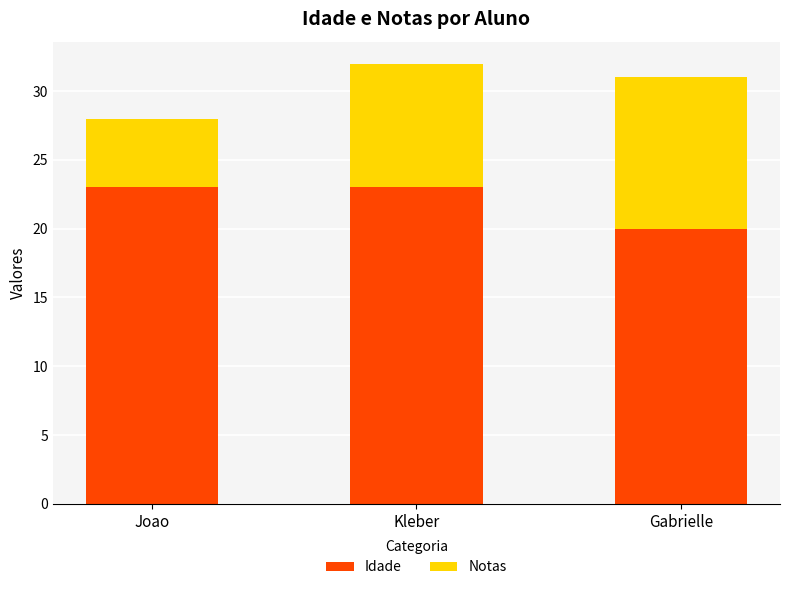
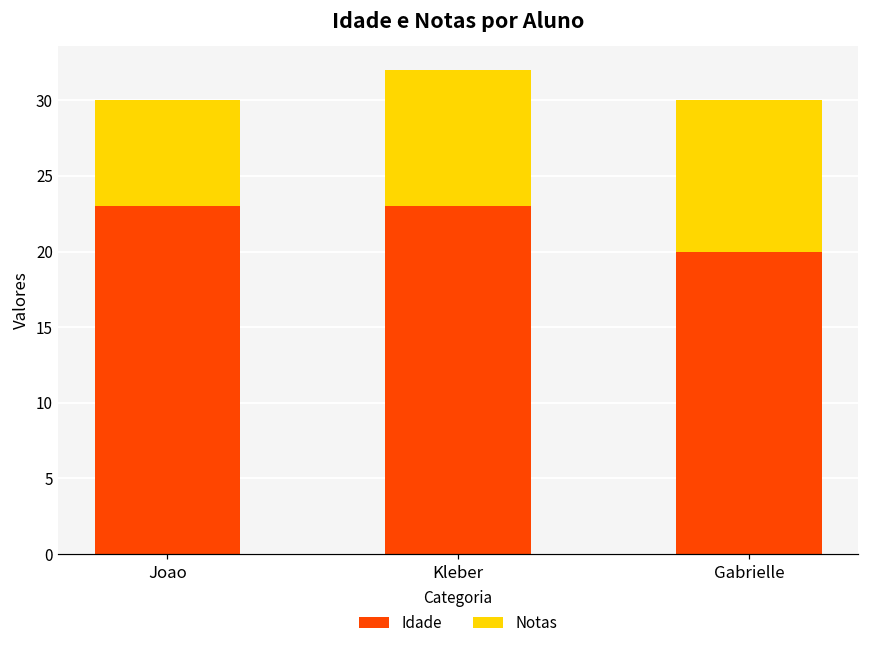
  {
    "Idade": {
      "Joao": 23,
      "Kleber": 23,
      "Gabrielle": 20
    },
    "Notas": {
-     "Joao": 5,
+     "Joao": 7,
      "Kleber": 9,
-     "Gabrielle": 11
+     "Gabrielle": 10
    }
  }
